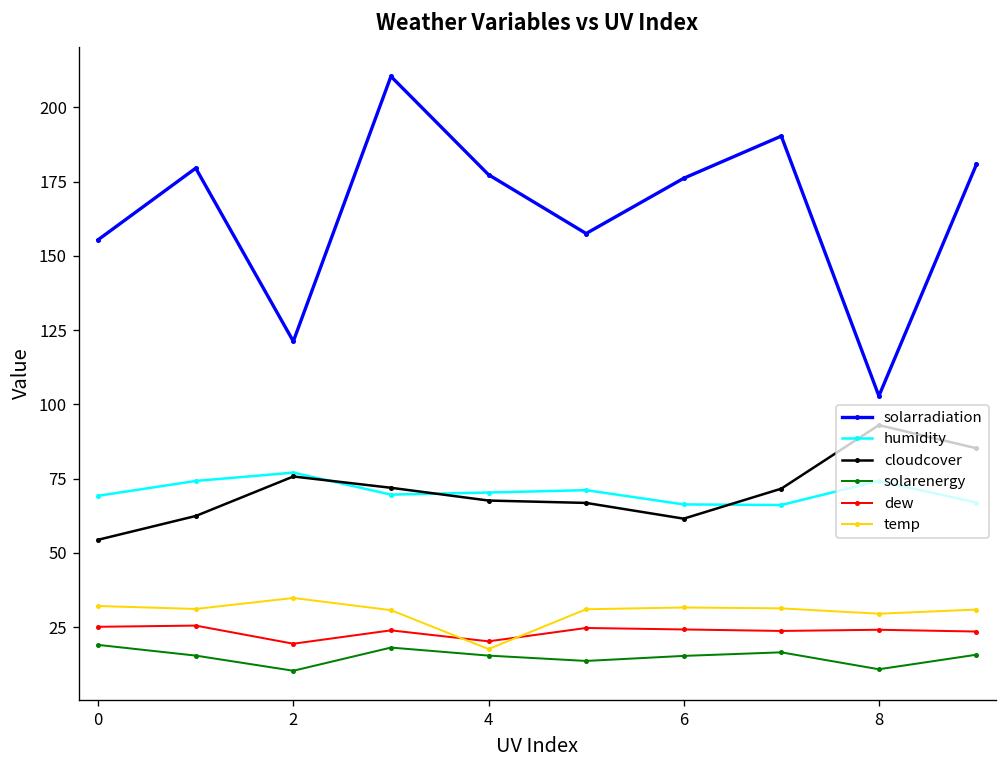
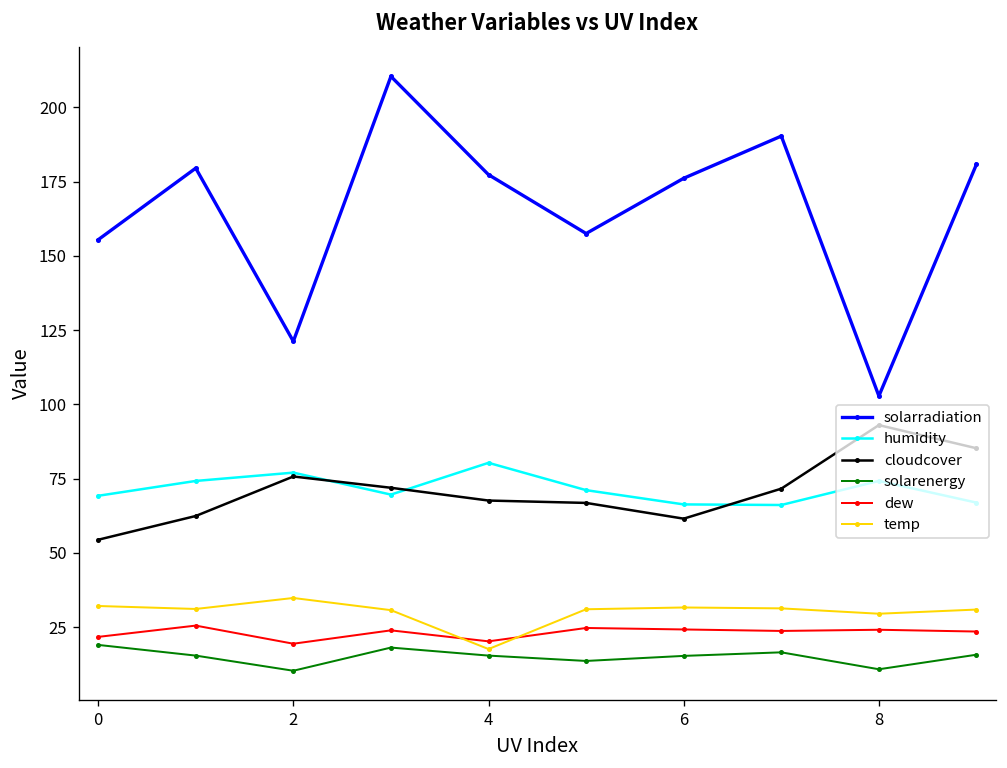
  {
    "solarradiation": {
      "0": 155,
      "2": 121,
      "4": 177,
      "6": 176,
      "8": 103
    },
    "humidity": {
      "0": 69,
      "2": 77,
-     "4": 70,
+     "4": 80,
      "6": 66
    },
    "cloudcover": {
      "0": 54,
      "2": 76,
      "4": 68,
      "6": 62
    },
    "solarenergy": {
      "0": 19,
      "2": 10,
      "4": 15,
      "6": 15,
      "8": 11
    },
    "dew": {
-     "0": 25,
+     "0": 22,
      "2": 19,
      "4": 20,
      "6": 24,
      "8": 24
    },
    "temp": {
      "0": 32,
      "2": 35,
      "4": 18,
      "6": 32,
      "8": 30
    }
  }
